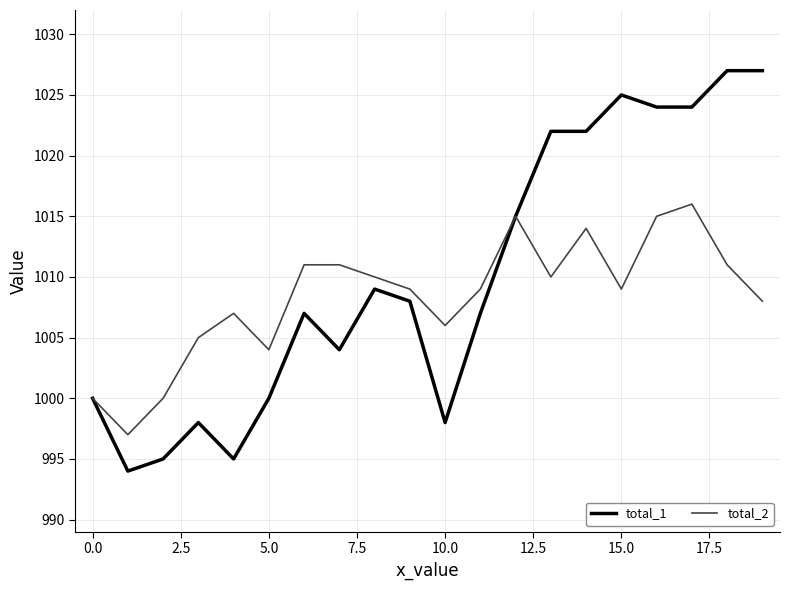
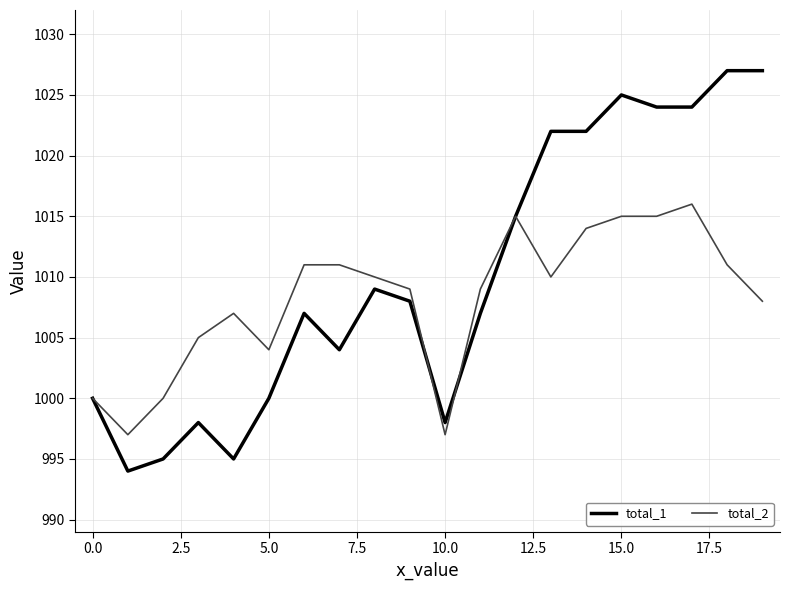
  {
    "total_1": {
      "5.0": 1000,
      "10.0": 998,
      "15.0": 1025
    },
    "total_2": {
      "5.0": 1004,
-     "10.0": 1006,
-     "15.0": 1009
+     "10.0": 997,
+     "15.0": 1015
    }
  }
